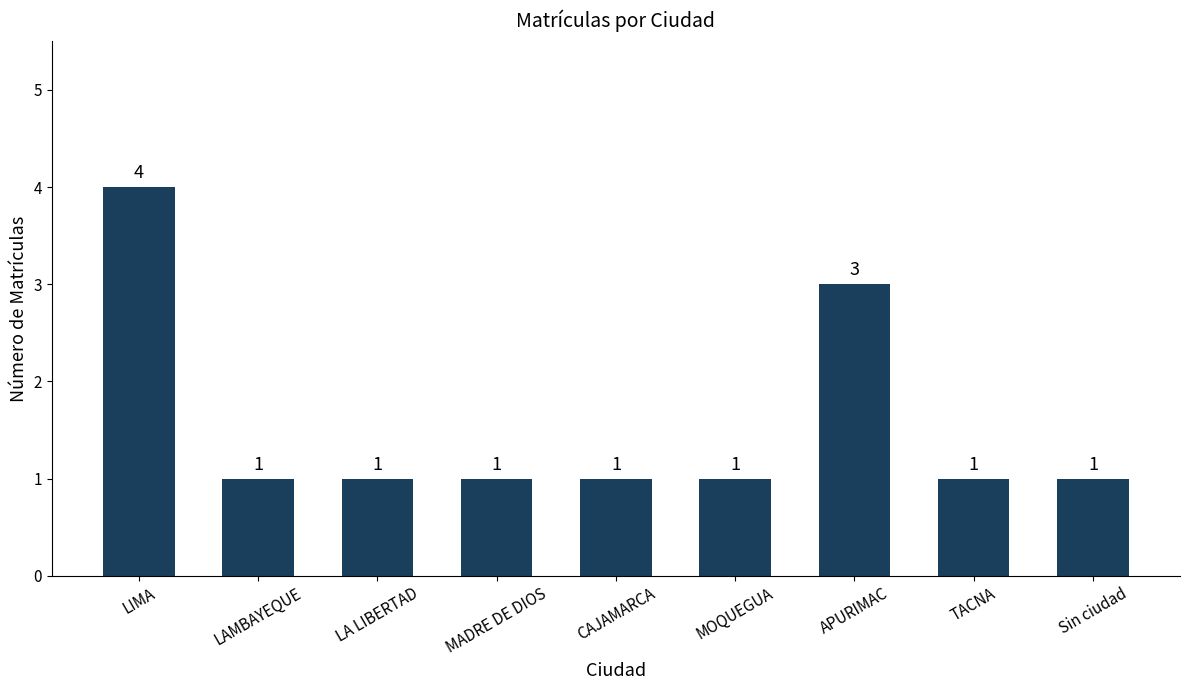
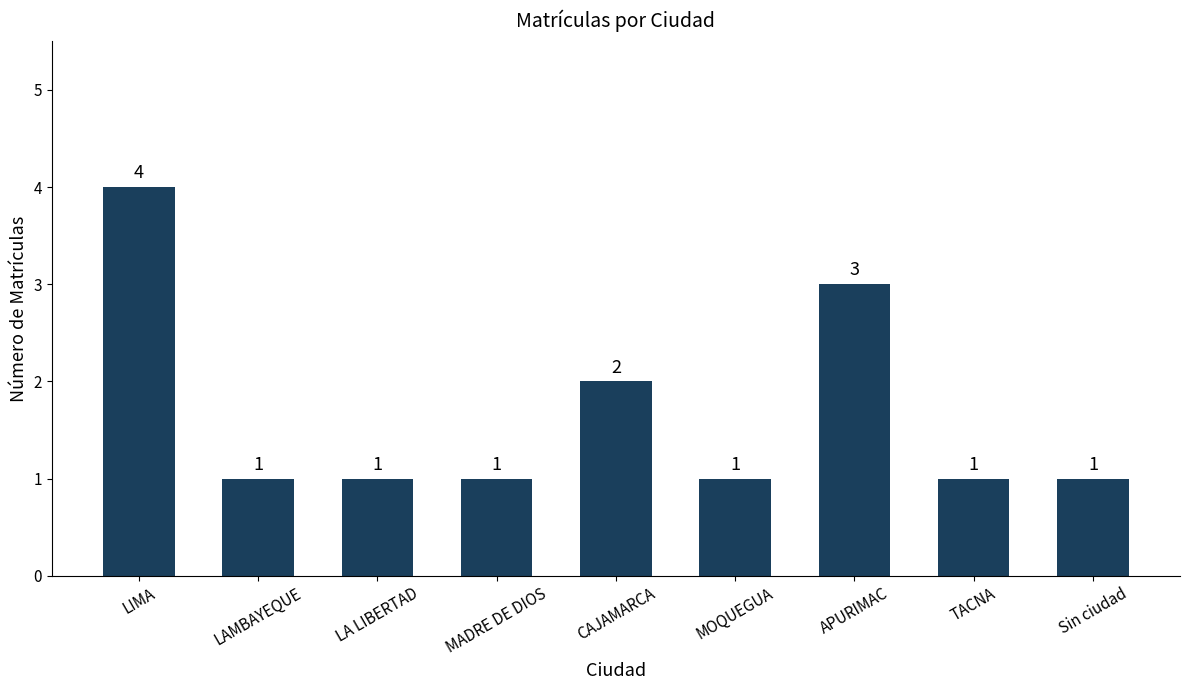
  {
    "LIMA": 4,
    "LAMBAYEQUE": 1,
    "LA LIBERTAD": 1,
    "MADRE DE DIOS": 1,
-   "CAJAMARCA": 1,
+   "CAJAMARCA": 2,
    "MOQUEGUA": 1,
    "APURIMAC": 3,
    "TACNA": 1,
    "Sin ciudad": 1
  }
